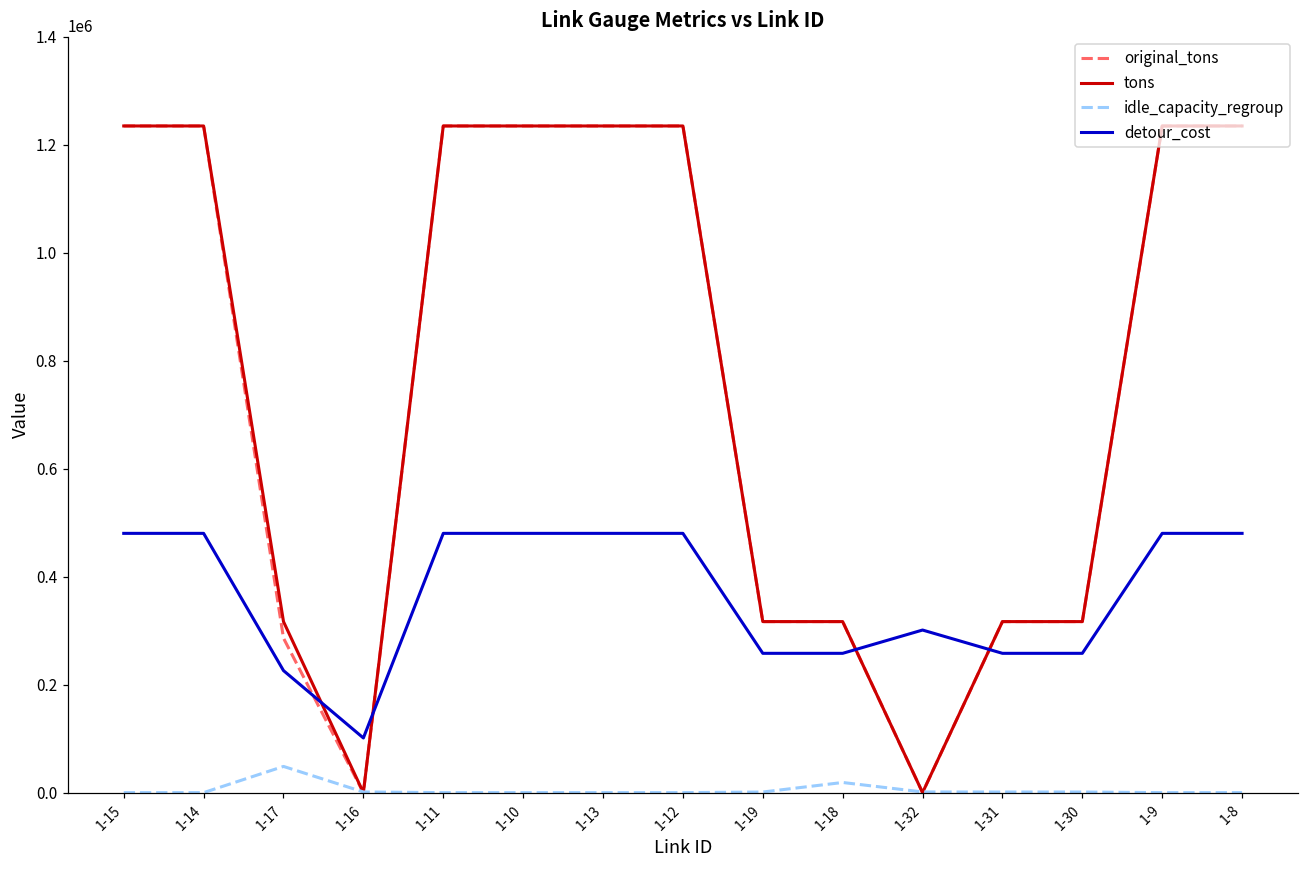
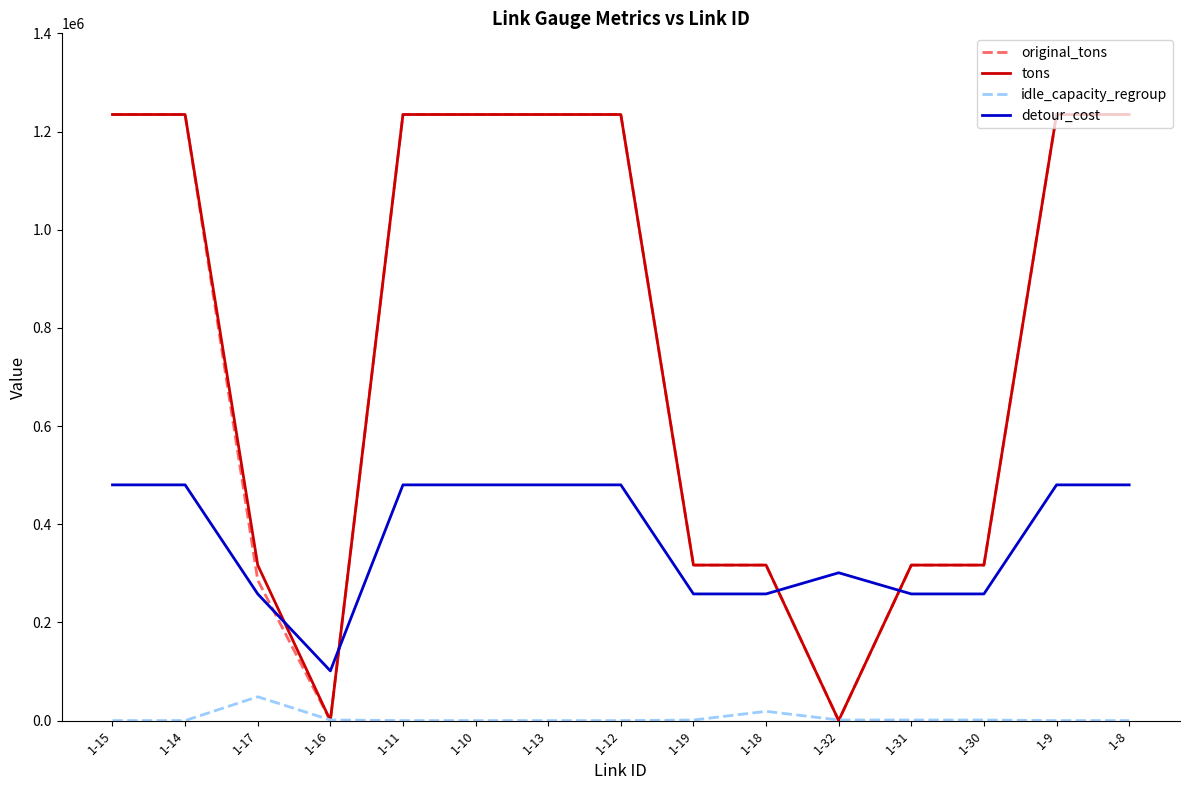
  {
    "original_tons": {
      "1-17": 290000
    },
    "tons": {
      "1-17": 320000
    },
    "idle_capacity_regroup": {
      "1-15": 0,
      "1-14": 0,
      "1-17": 50000,
      "1-11": 0,
      "1-10": 0,
      "1-13": 0,
      "1-12": 0,
      "1-19": 0,
      "1-18": 20000,
      "1-31": 0,
      "1-30": 0,
      "1-9": 0,
      "1-8": 0
    },
    "detour_cost": {
      "1-15": 480000,
      "1-14": 480000,
-     "1-17": 230000,
+     "1-17": 260000,
      "1-16": 100000,
      "1-11": 480000,
      "1-10": 480000,
      "1-13": 480000,
      "1-12": 480000,
      "1-19": 260000,
      "1-18": 260000,
      "1-32": 300000,
      "1-31": 260000,
      "1-30": 260000,
      "1-9": 480000,
      "1-8": 480000
    }
  }
